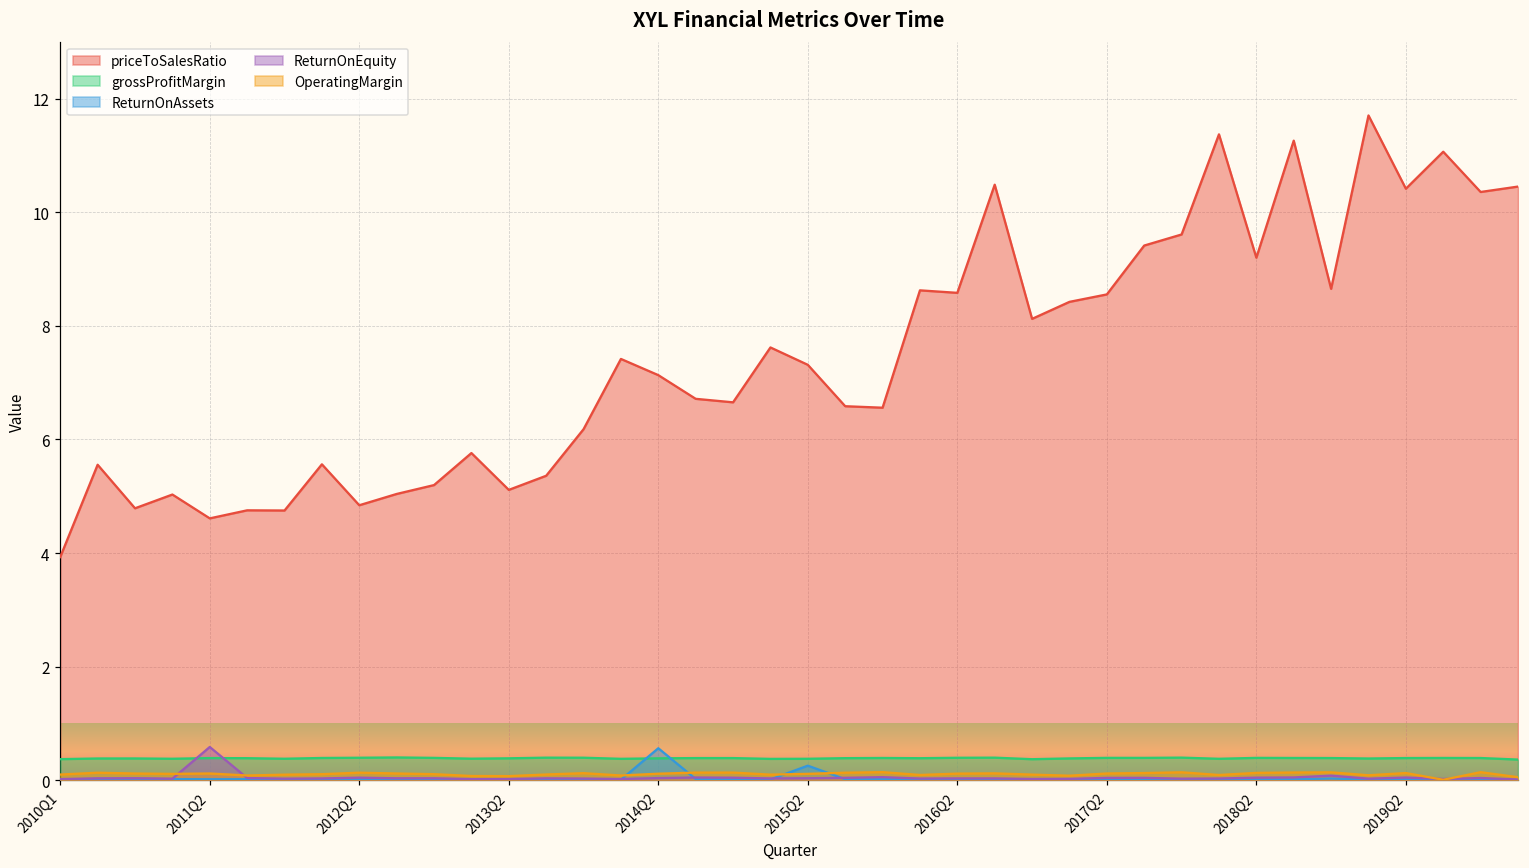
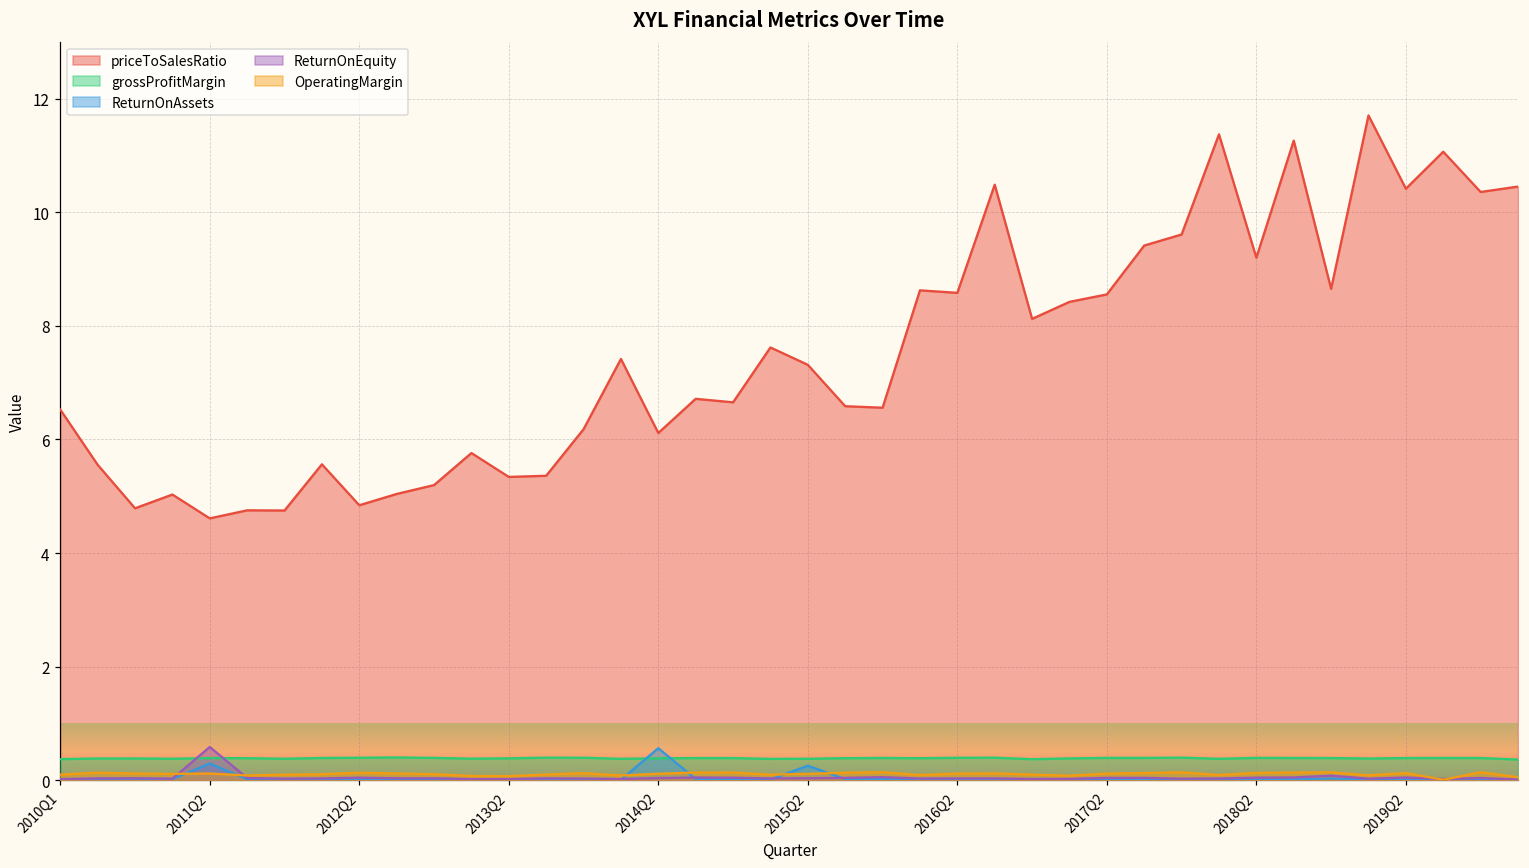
  {
    "priceToSalesRatio": {
-     "2010Q1": 3.9,
+     "2010Q1": 6.5,
      "2011Q2": 4.6,
      "2012Q2": 4.8,
-     "2013Q2": 5.1,
-     "2014Q2": 7.1,
+     "2013Q2": 5.3,
+     "2014Q2": 6.1,
      "2015Q2": 7.3,
      "2016Q2": 8.6,
      "2017Q2": 8.6,
      "2018Q2": 9.2,
      "2019Q2": 10.4
    },
    "grossProfitMargin": {
      "2010Q1": 0.4,
      "2011Q2": 0.4,
      "2012Q2": 0.4,
      "2013Q2": 0.4,
      "2014Q2": 0.4,
      "2015Q2": 0.4,
      "2016Q2": 0.4,
      "2017Q2": 0.4,
      "2018Q2": 0.4,
      "2019Q2": 0.4
    },
    "ReturnOnAssets": {
-     "2011Q2": 0.0,
+     "2011Q2": 0.3,
      "2014Q2": 0.6,
      "2015Q2": 0.3
    },
    "ReturnOnEquity": {
      "2011Q2": 0.6,
      "2014Q2": 0.0,
      "2015Q2": 0.0
    },
    "OperatingMargin": {
      "2010Q1": 0.1,
      "2011Q2": 0.1,
      "2012Q2": 0.1,
      "2013Q2": 0.1,
      "2014Q2": 0.1,
      "2015Q2": 0.1,
      "2016Q2": 0.1,
      "2017Q2": 0.1,
      "2018Q2": 0.1,
      "2019Q2": 0.1
    }
  }
